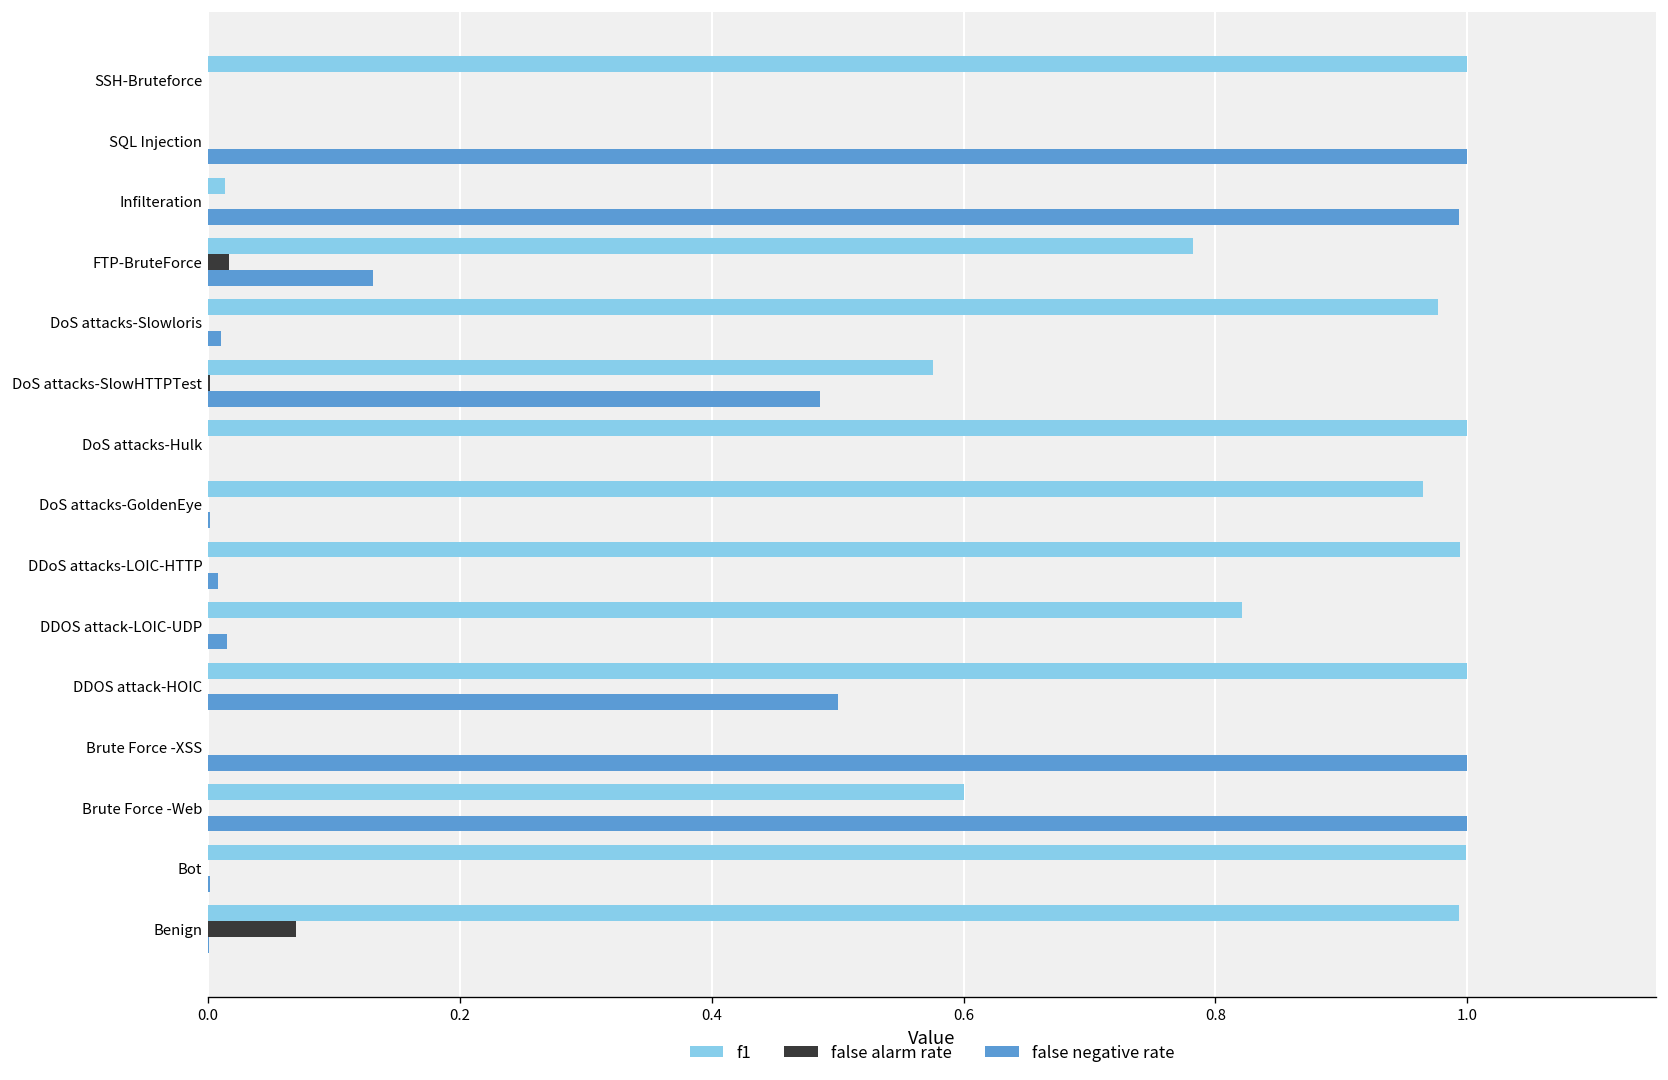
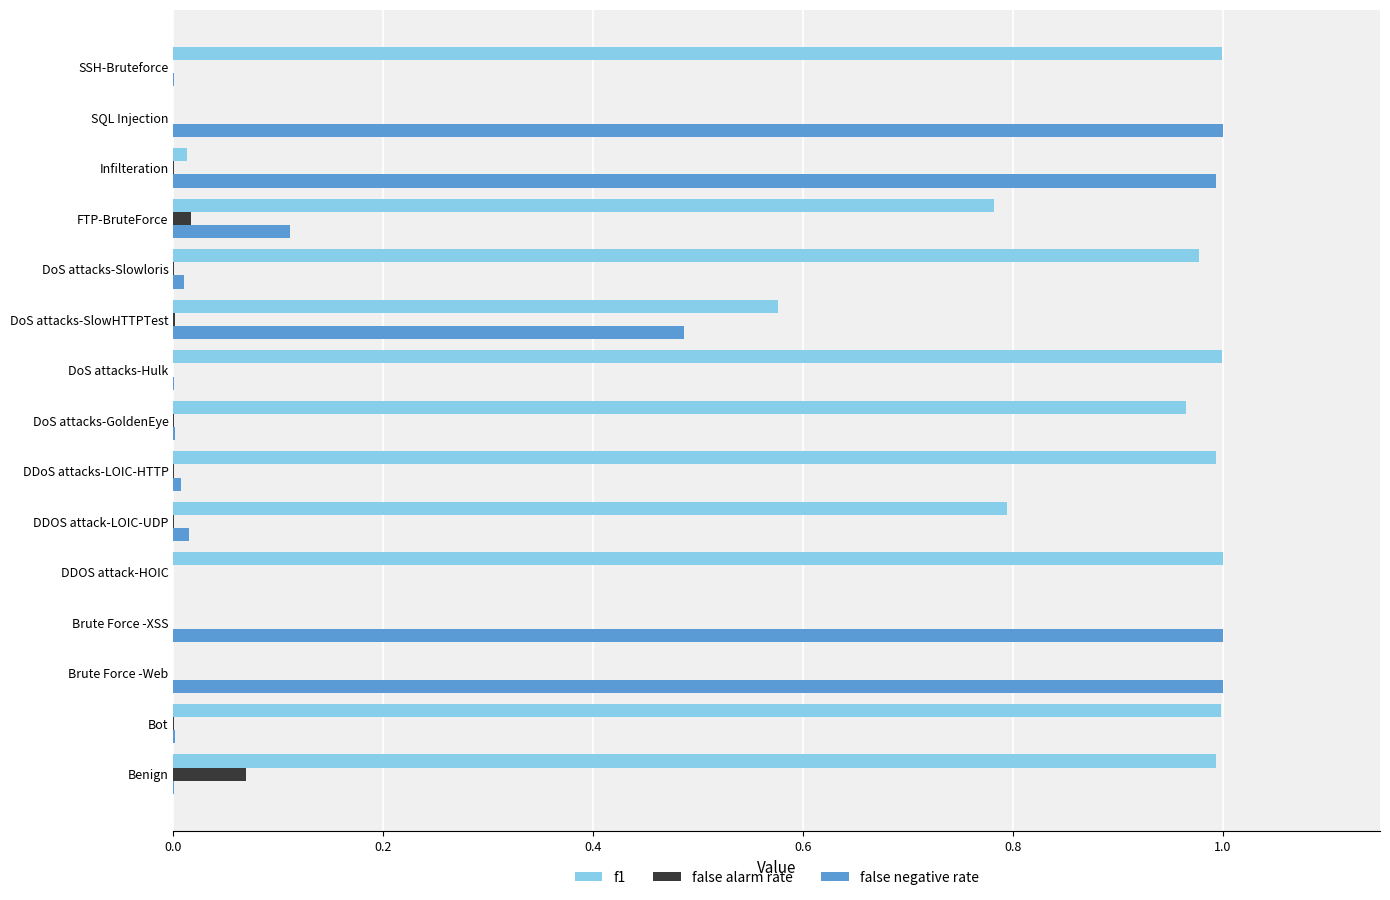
  {
    "f1": {
      "SSH-Bruteforce": 1.000,
      "SQL Injection": 0.000,
      "Infilteration": 0.013,
      "FTP-BruteForce": 0.782,
      "DoS attacks-Slowloris": 0.977,
      "DoS attacks-SlowHTTPTest": 0.576,
      "DoS attacks-Hulk": 1.000,
      "DoS attacks-GoldenEye": 0.965,
      "DDoS attacks-LOIC-HTTP": 0.994,
-     "DDOS attack-LOIC-UDP": 0.821,
+     "DDOS attack-LOIC-UDP": 0.795,
      "DDOS attack-HOIC": 1.000,
      "Brute Force -XSS": 0.000,
-     "Brute Force -Web": 0.6,
+     "Brute Force -Web": 0.0,
      "Bot": 0.999,
      "Benign": 0.994
    },
    "false alarm rate": {
      "SQL Injection": 0.000,
      "FTP-BruteForce": 0.016,
      "Brute Force -XSS": 0.000,
      "Brute Force -Web": 0.000,
      "Benign": 0.070
    },
    "false negative rate": {
      "SQL Injection": 1.000,
      "Infilteration": 0.993,
-     "FTP-BruteForce": 0.131,
+     "FTP-BruteForce": 0.111,
      "DoS attacks-Slowloris": 0.010,
      "DoS attacks-SlowHTTPTest": 0.486,
      "DDoS attacks-LOIC-HTTP": 0.008,
      "DDOS attack-LOIC-UDP": 0.015,
-     "DDOS attack-HOIC": 0.5,
+     "DDOS attack-HOIC": 0.0,
      "Brute Force -XSS": 1.000,
      "Brute Force -Web": 1.000
    }
  }
